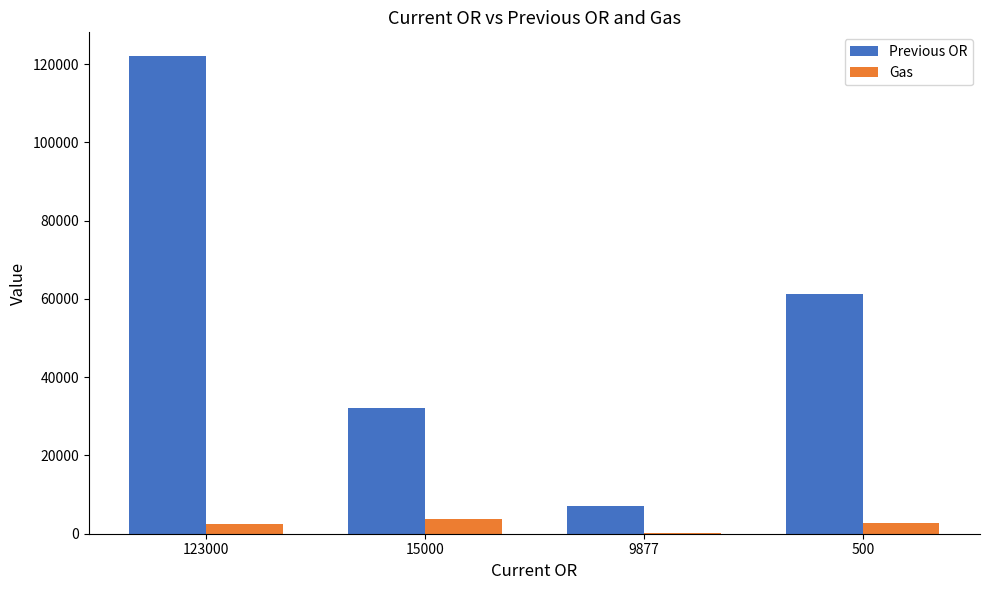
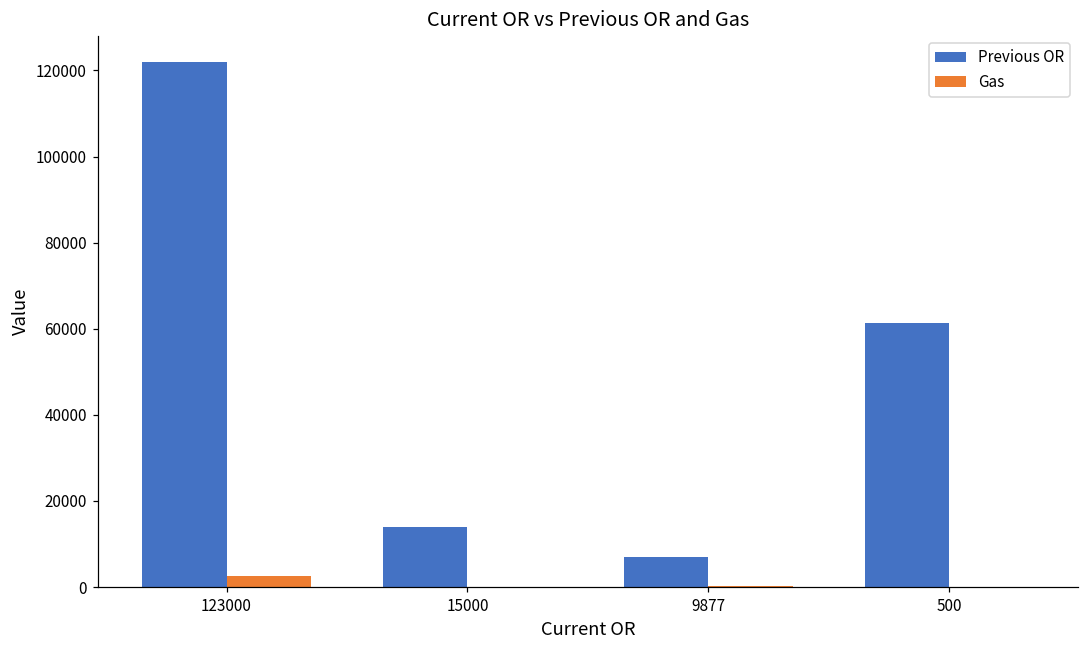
  {
    "Previous OR": {
      "123000": 122000,
-     "15000": 32000,
+     "15000": 14000,
      "9877": 7000,
      "500": 61000
    },
    "Gas": {
      "123000": 3000,
-     "15000": 4000,
-     "500": 3000
+     "15000": 0,
+     "500": 0
    }
  }
